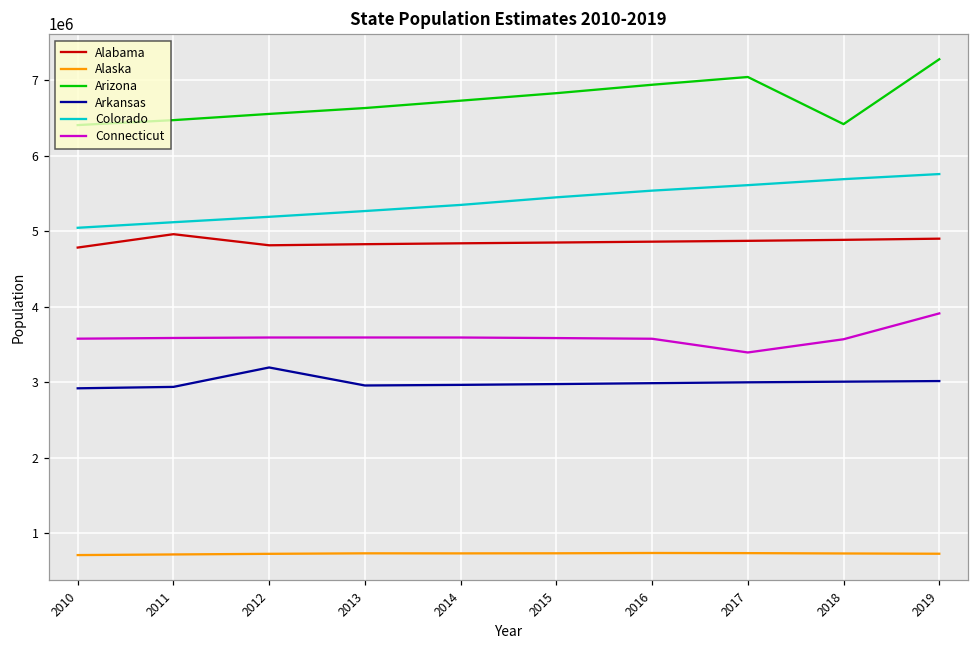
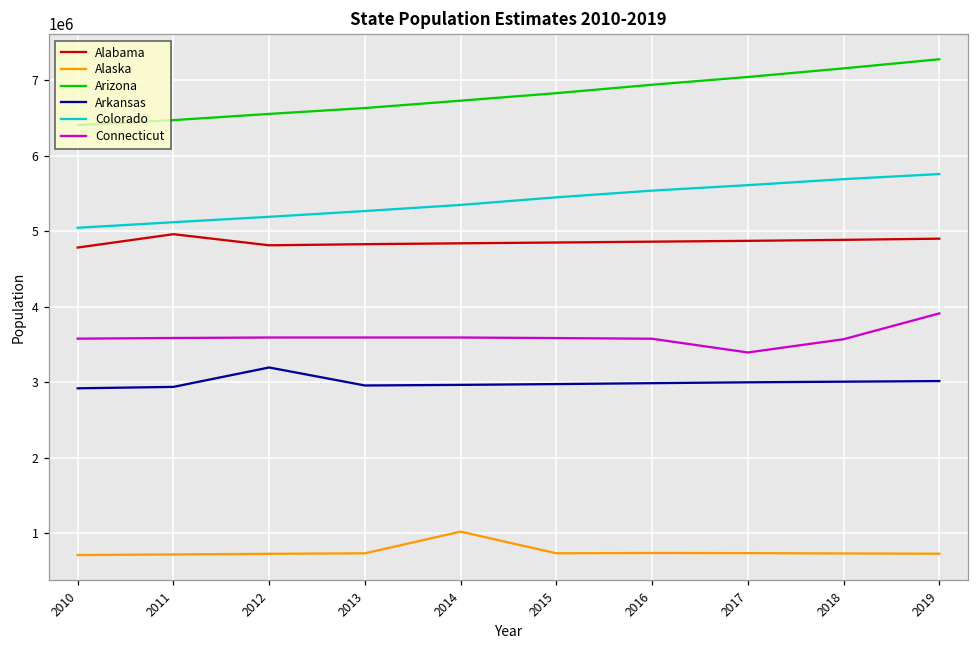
  {
    "Alabama": {
      "2010": 4800000,
      "2011": 5000000,
      "2012": 4800000,
      "2013": 4800000,
      "2014": 4800000,
      "2015": 4900000,
      "2016": 4900000,
      "2017": 4900000,
      "2018": 4900000,
      "2019": 4900000
    },
    "Alaska": {
      "2010": 700000,
      "2011": 700000,
      "2012": 700000,
      "2013": 700000,
-     "2014": 700000,
+     "2014": 1000000,
      "2015": 700000,
      "2016": 700000,
      "2017": 700000,
      "2018": 700000,
      "2019": 700000
    },
    "Arizona": {
      "2011": 6500000,
      "2012": 6600000,
      "2013": 6600000,
      "2014": 6700000,
      "2015": 6800000,
      "2016": 6900000,
      "2017": 7000000,
-     "2018": 6400000,
+     "2018": 7200000,
      "2019": 7300000
    },
    "Arkansas": {
      "2010": 2900000,
      "2011": 2900000,
      "2012": 3200000,
      "2013": 3000000,
      "2014": 3000000,
      "2015": 3000000,
      "2016": 3000000,
      "2017": 3000000,
      "2018": 3000000,
      "2019": 3000000
    },
    "Colorado": {
      "2010": 5000000,
      "2011": 5100000,
      "2012": 5200000,
      "2013": 5300000,
      "2014": 5400000,
      "2015": 5500000,
      "2016": 5500000,
      "2017": 5600000,
      "2018": 5700000,
      "2019": 5800000
    },
    "Connecticut": {
      "2010": 3600000,
      "2011": 3600000,
      "2012": 3600000,
      "2013": 3600000,
      "2014": 3600000,
      "2015": 3600000,
      "2016": 3600000,
      "2017": 3400000,
      "2018": 3600000,
      "2019": 3900000
    }
  }
